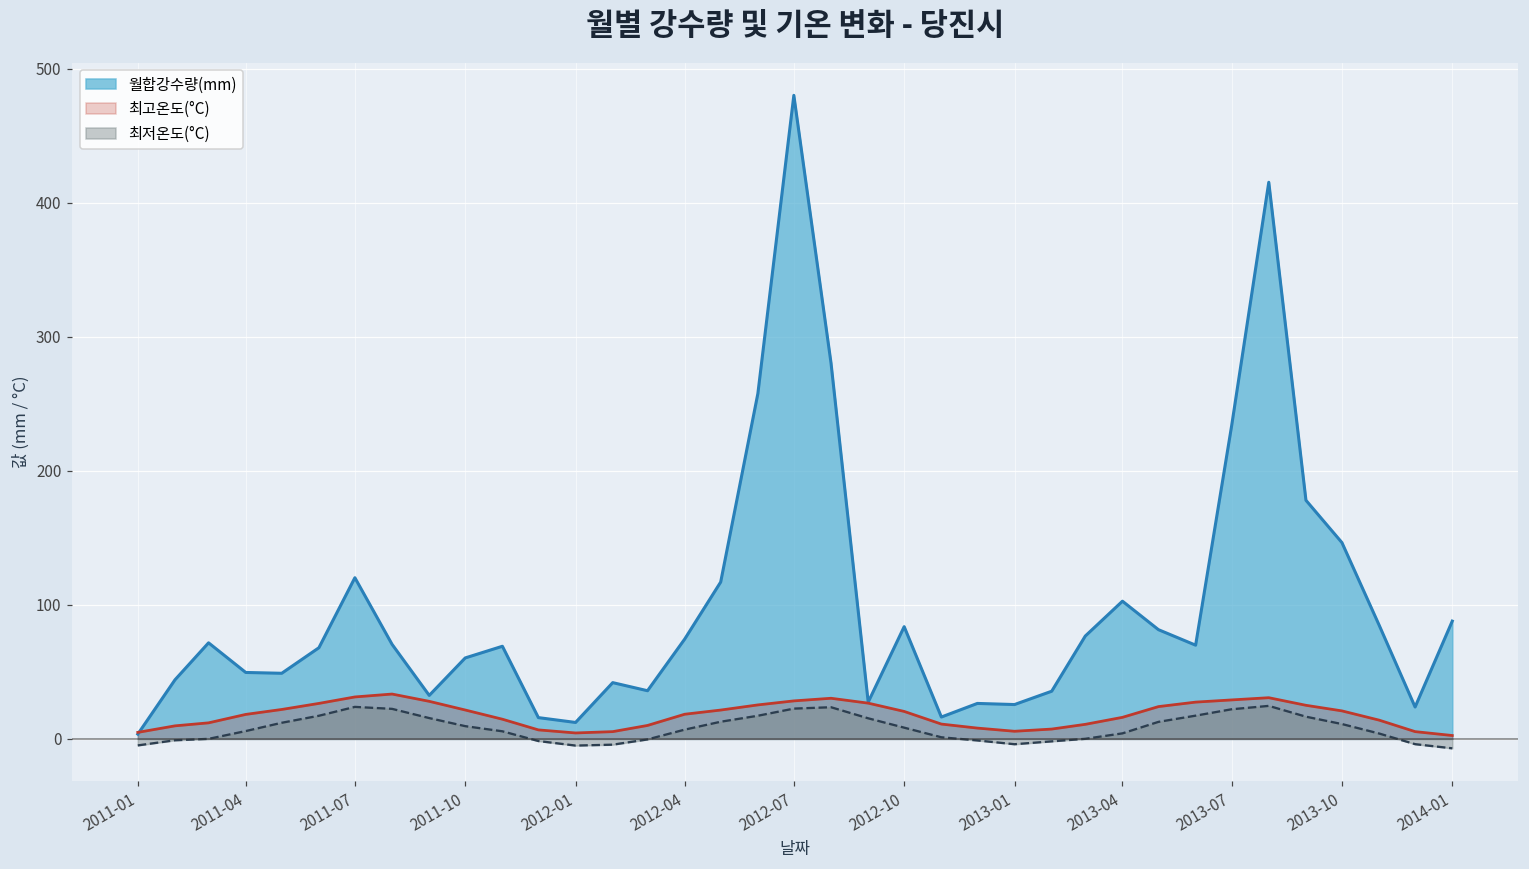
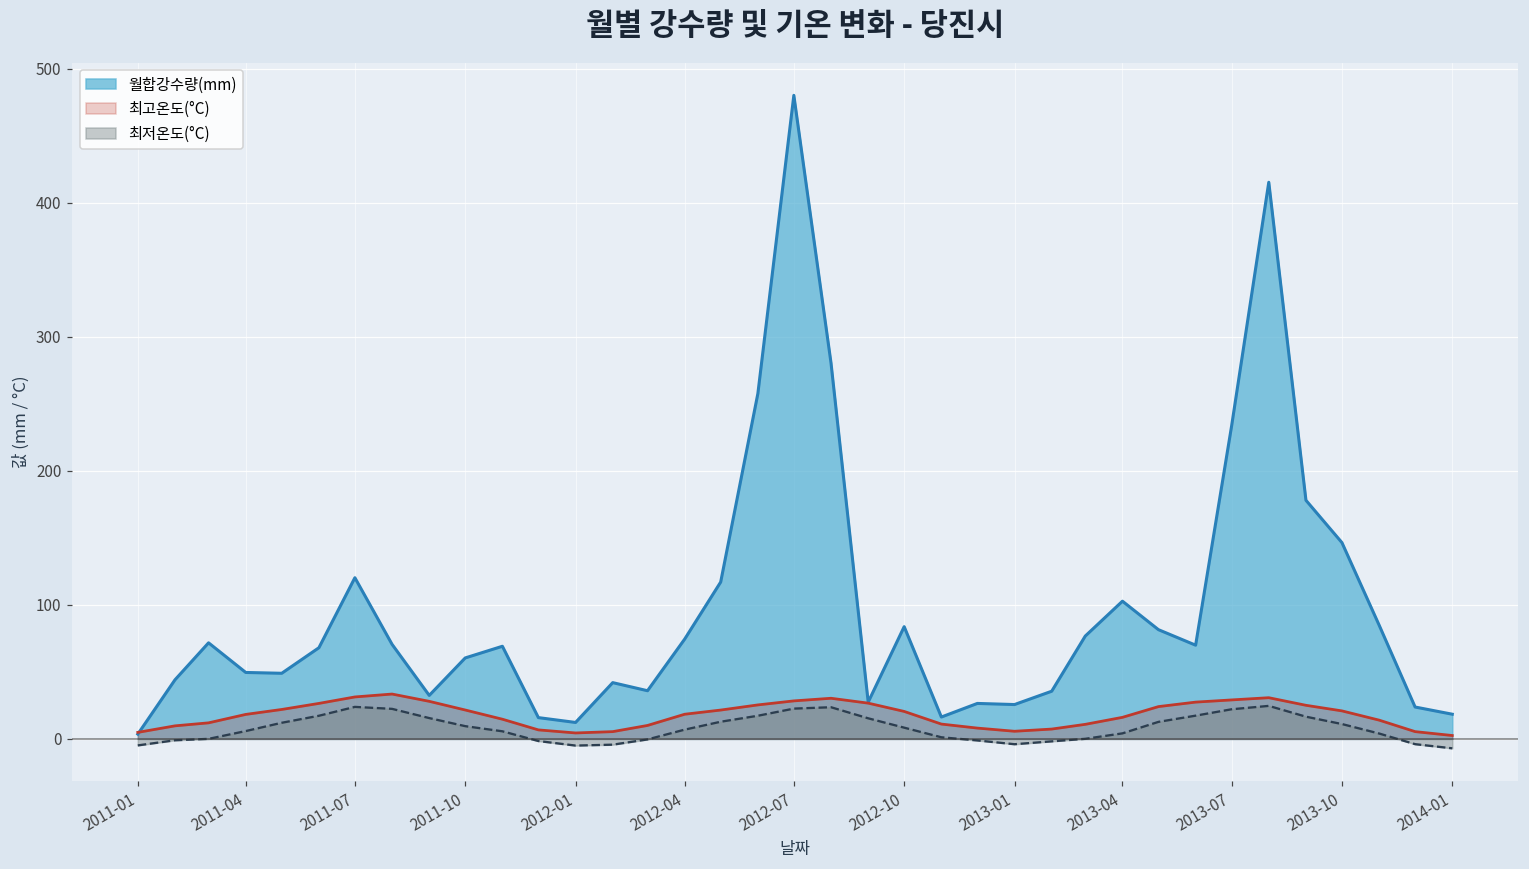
  {
    "월합강수량(mm)": {
      "2011-04": 50,
      "2011-07": 120,
      "2011-10": 60,
      "2012-01": 12,
      "2012-04": 74,
      "2012-07": 480,
      "2012-10": 84,
      "2013-01": 26,
      "2013-04": 103,
      "2013-07": 233,
      "2013-10": 146,
-     "2014-01": 88
+     "2014-01": 18
    }
  }
